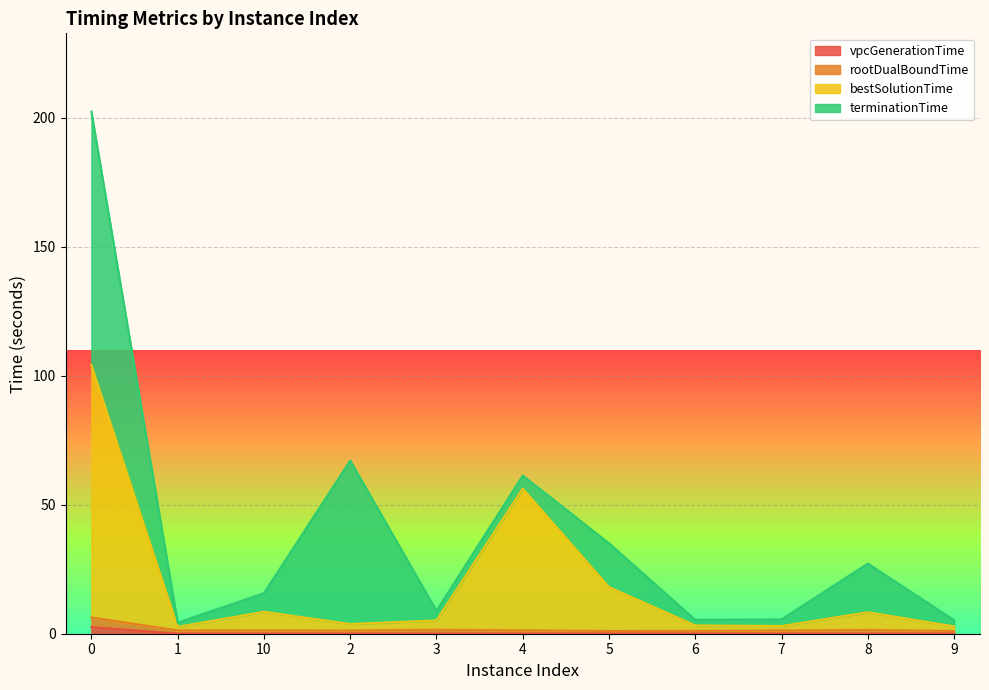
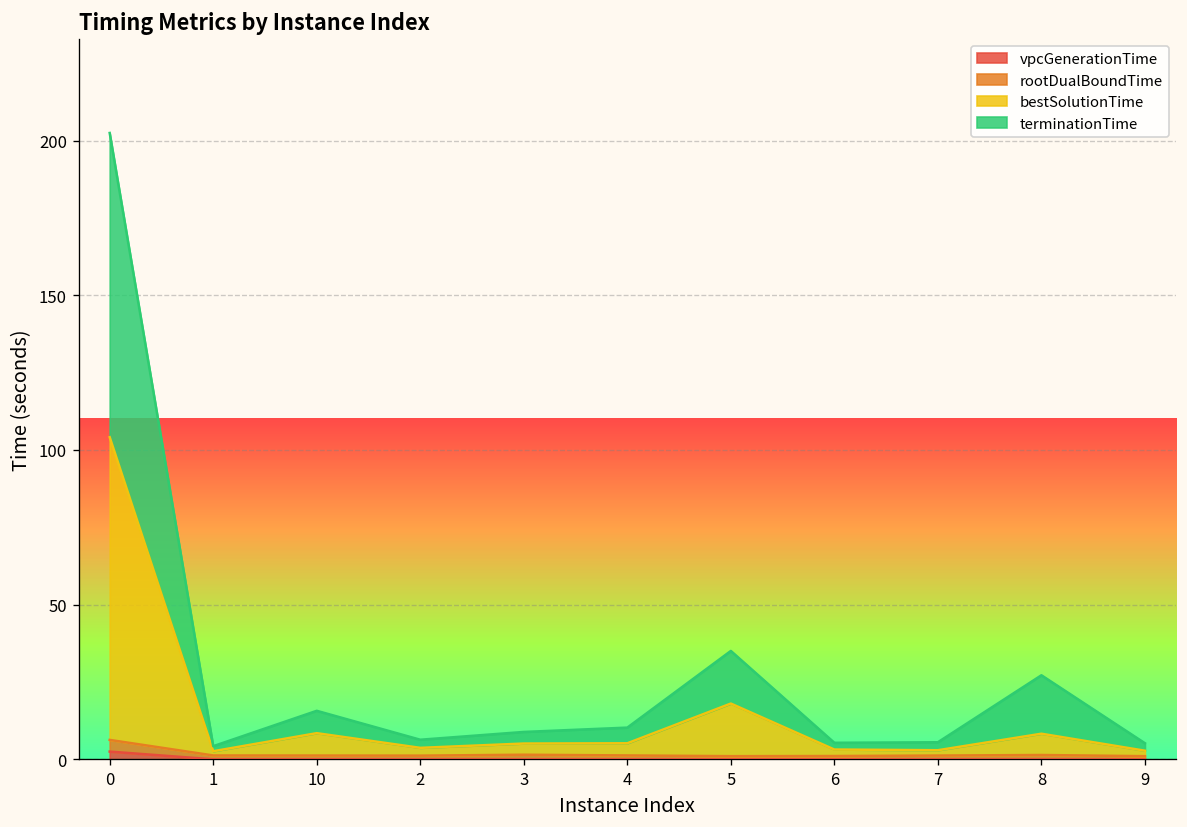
  {
    "bestSolutionTime": {
      "0": 98,
      "1": 1,
      "10": 7,
      "2": 3,
      "3": 4,
-     "4": 55,
+     "4": 4,
      "5": 17,
      "6": 2,
      "7": 2,
      "8": 7,
      "9": 2
    },
    "terminationTime": {
      "0": 98,
      "1": 2,
      "10": 7,
-     "2": 63,
+     "2": 3,
      "3": 4,
      "4": 5,
      "5": 17,
      "6": 2,
      "7": 3,
      "8": 19,
      "9": 2
    }
  }
